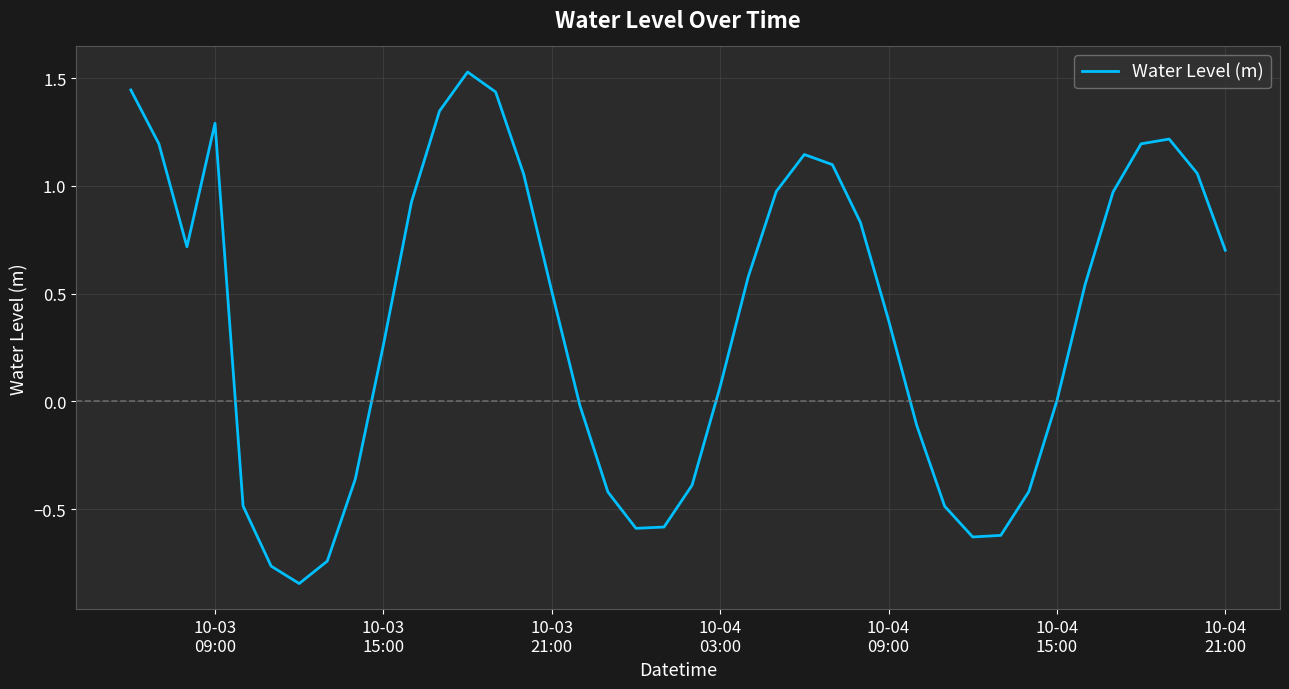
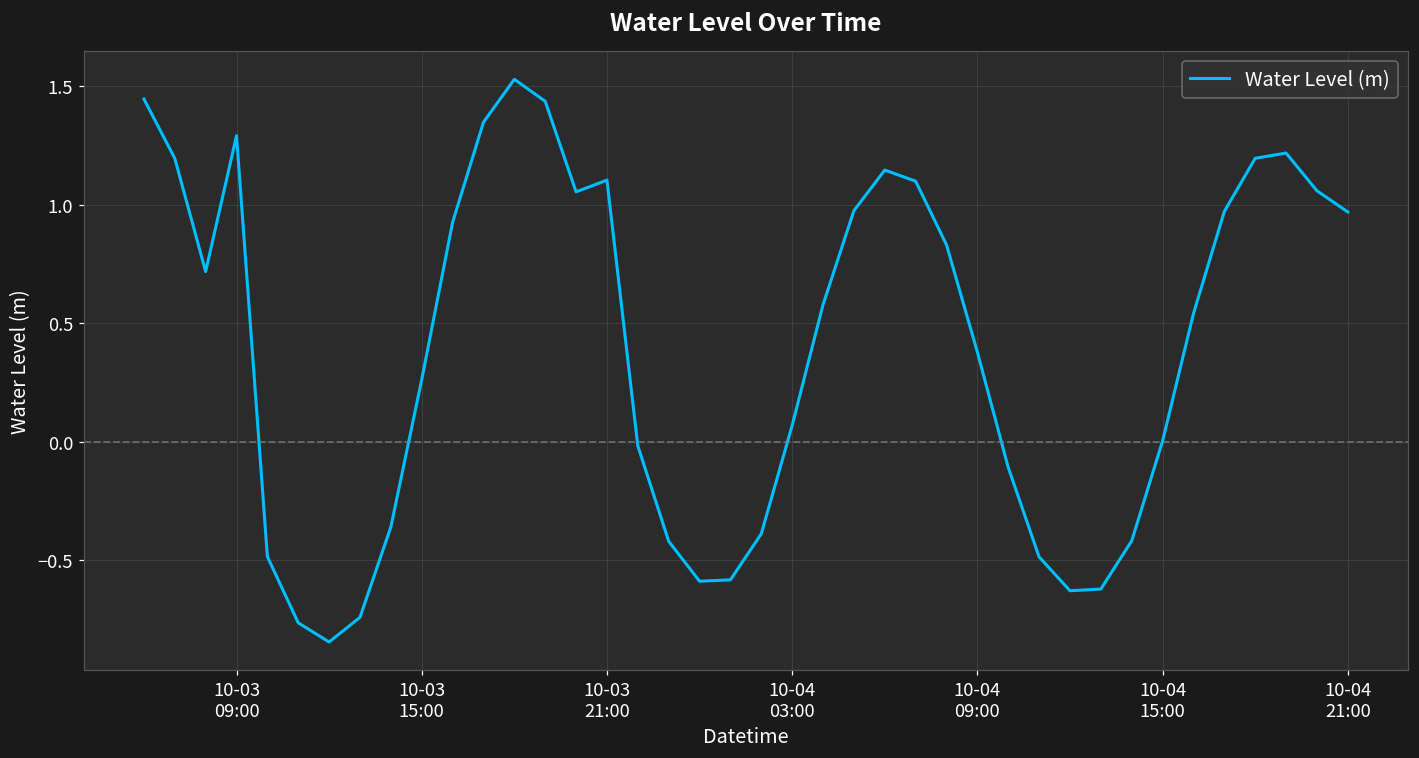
  {
    "10-03 09:00": 1.29,
    "10-03 15:00": 0.26,
-   "10-03 21:00": 0.51,
+   "10-03 21:00": 1.10,
    "10-04 03:00": 0.07,
    "10-04 09:00": 0.38,
    "10-04 15:00": 0.00,
-   "10-04 21:00": 0.70
+   "10-04 21:00": 0.97
  }
